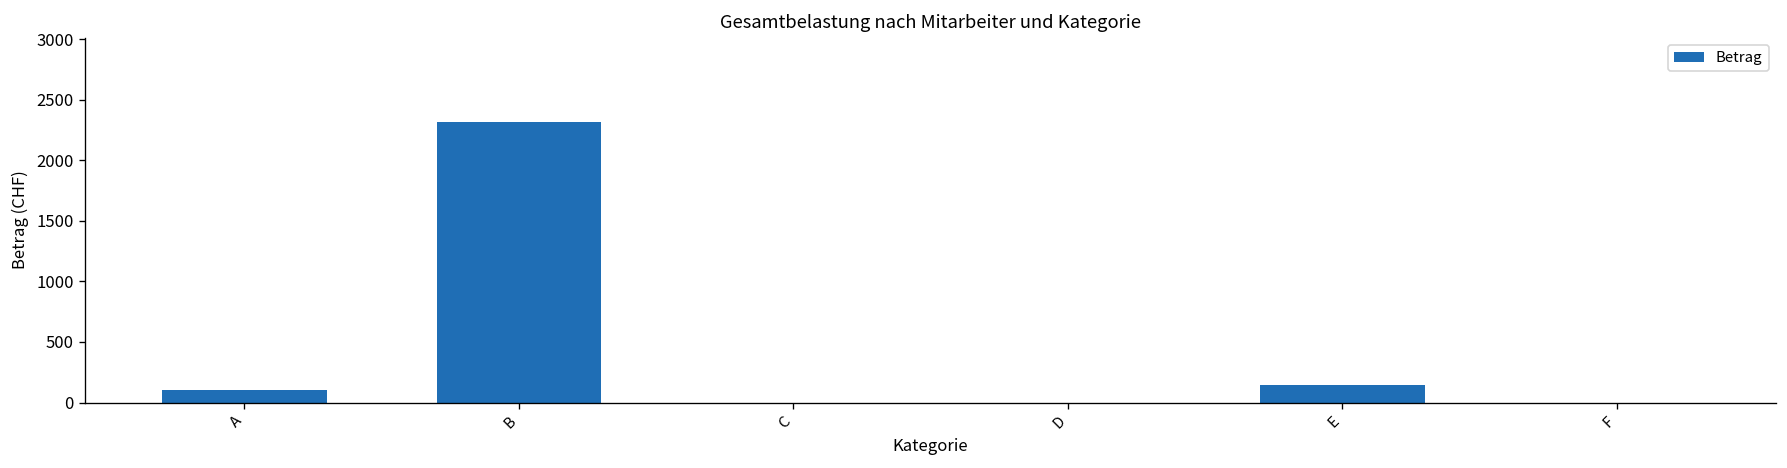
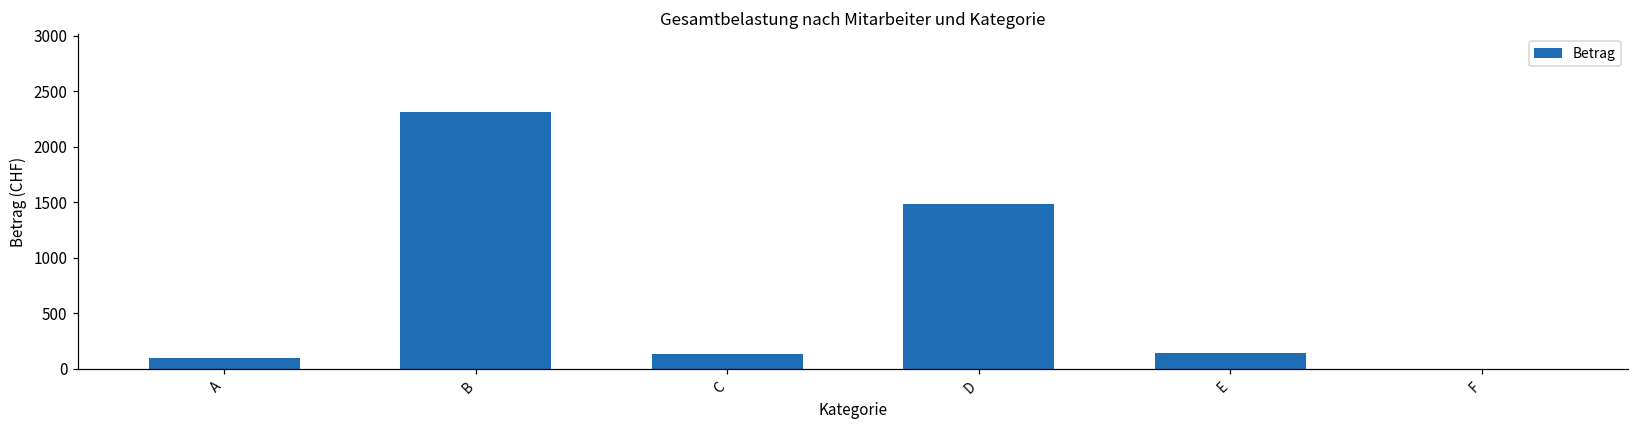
  {
    "A": 100,
    "B": 2320,
-   "C": 0,
-   "D": 0,
+   "C": 140,
+   "D": 1480,
    "E": 140,
    "F": 0
  }
